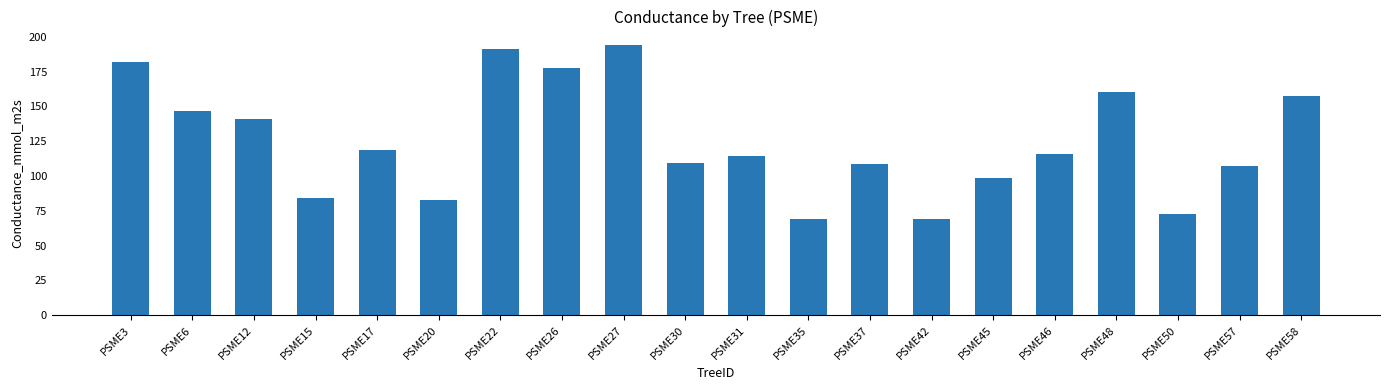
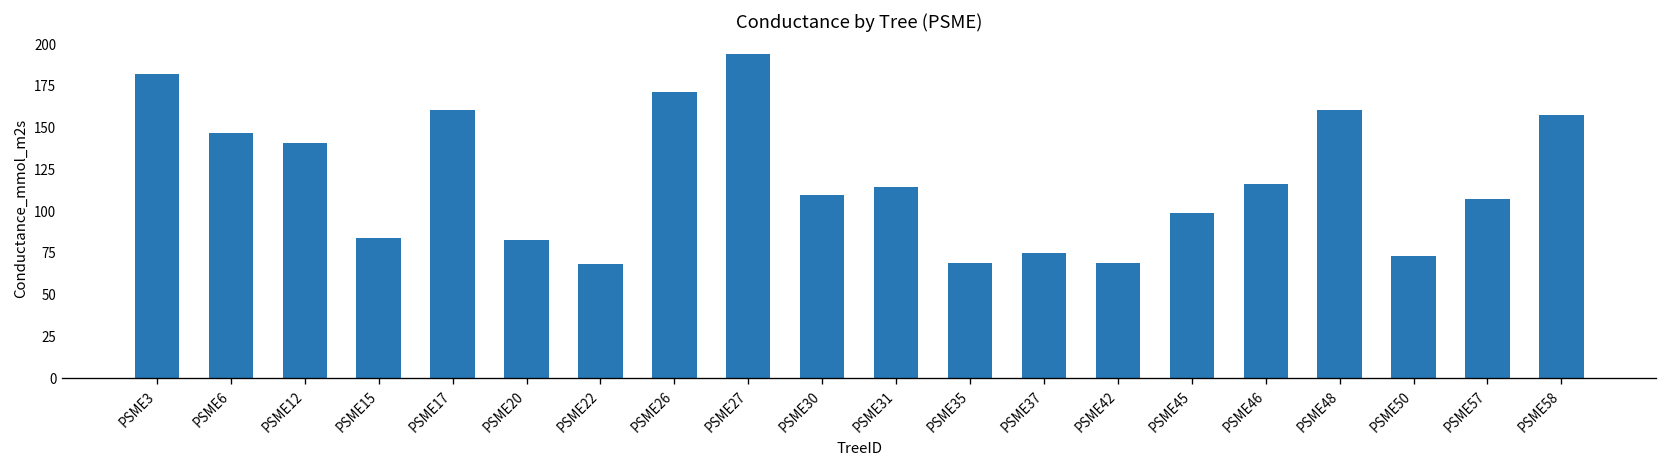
  {
    "PSME3": 182,
    "PSME6": 147,
    "PSME12": 141,
    "PSME15": 84,
-   "PSME17": 119,
+   "PSME17": 161,
    "PSME20": 83,
-   "PSME22": 191,
-   "PSME26": 177,
+   "PSME22": 68,
+   "PSME26": 171,
    "PSME27": 194,
    "PSME30": 109,
    "PSME31": 114,
    "PSME35": 69,
-   "PSME37": 109,
+   "PSME37": 75,
    "PSME42": 69,
    "PSME45": 99,
    "PSME46": 116,
    "PSME48": 160,
    "PSME50": 73,
    "PSME57": 107,
    "PSME58": 157
  }
